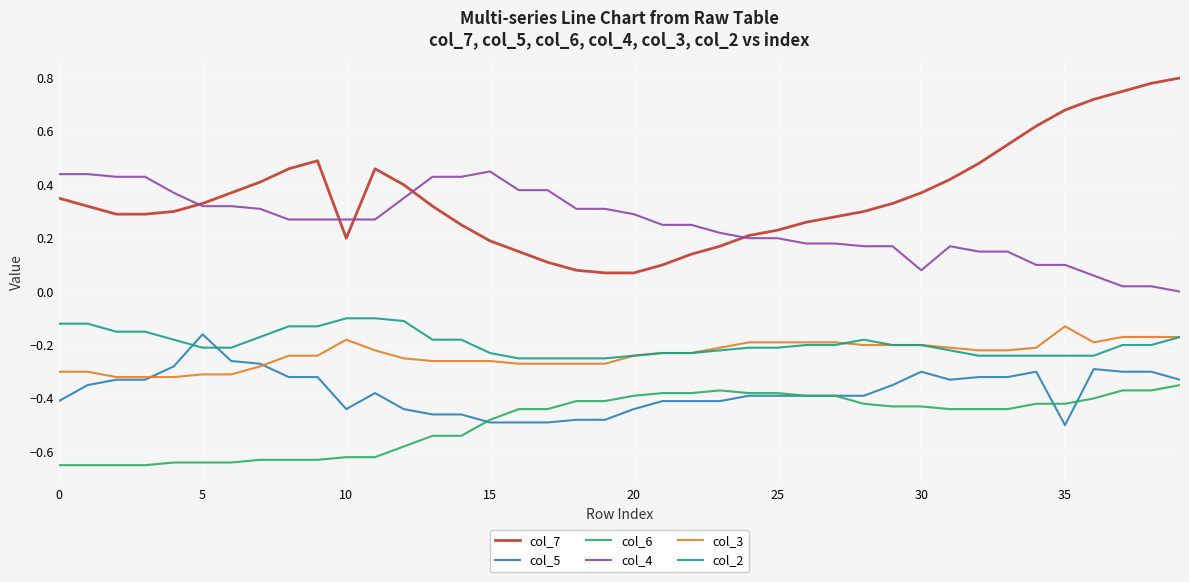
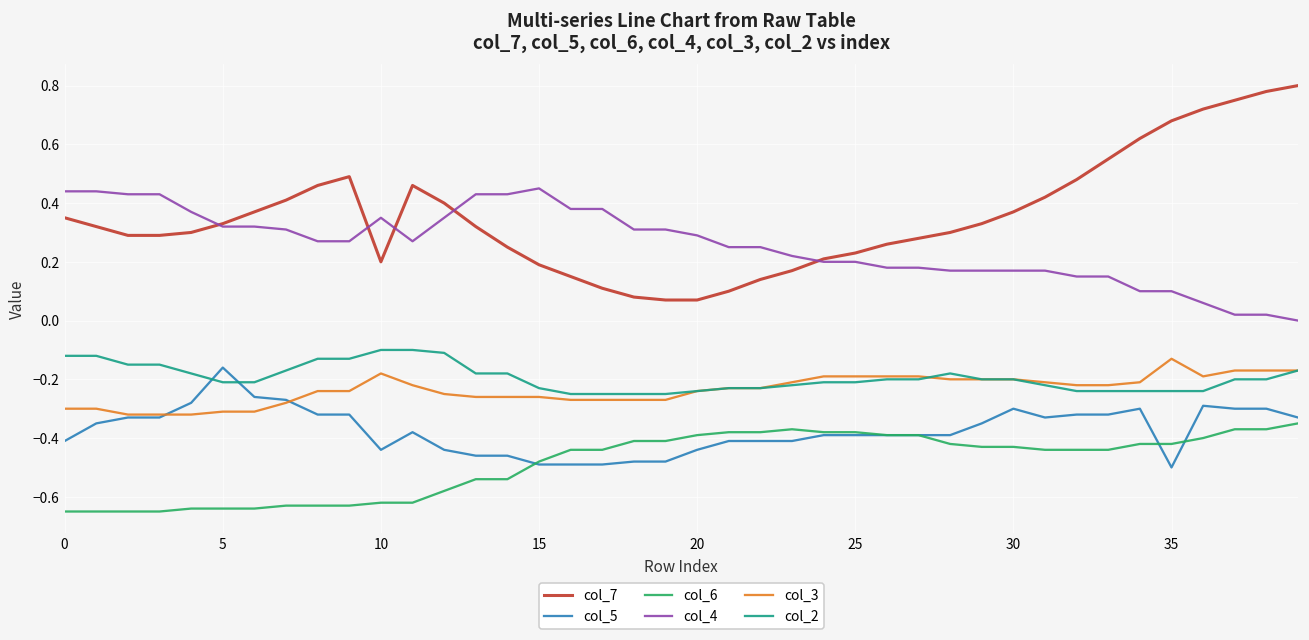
  {
    "col_7": {
      "0": 0.35,
      "5": 0.33,
      "10": 0.20,
      "15": 0.19,
      "20": 0.07,
      "25": 0.23,
      "30": 0.37,
      "35": 0.68
    },
    "col_5": {
      "0": -0.41,
      "5": -0.16,
      "10": -0.44,
      "15": -0.49,
      "20": -0.44,
      "25": -0.39,
      "30": -0.30,
      "35": -0.50
    },
    "col_4": {
      "0": 0.44,
      "5": 0.32,
-     "10": 0.27,
+     "10": 0.35,
      "15": 0.45,
      "20": 0.29,
      "25": 0.20,
-     "30": 0.08,
+     "30": 0.17,
      "35": 0.10
    },
    "col_3": {
      "0": -0.30,
      "5": -0.31,
      "10": -0.18,
      "15": -0.26,
      "25": -0.19,
      "35": -0.13
    }
  }
